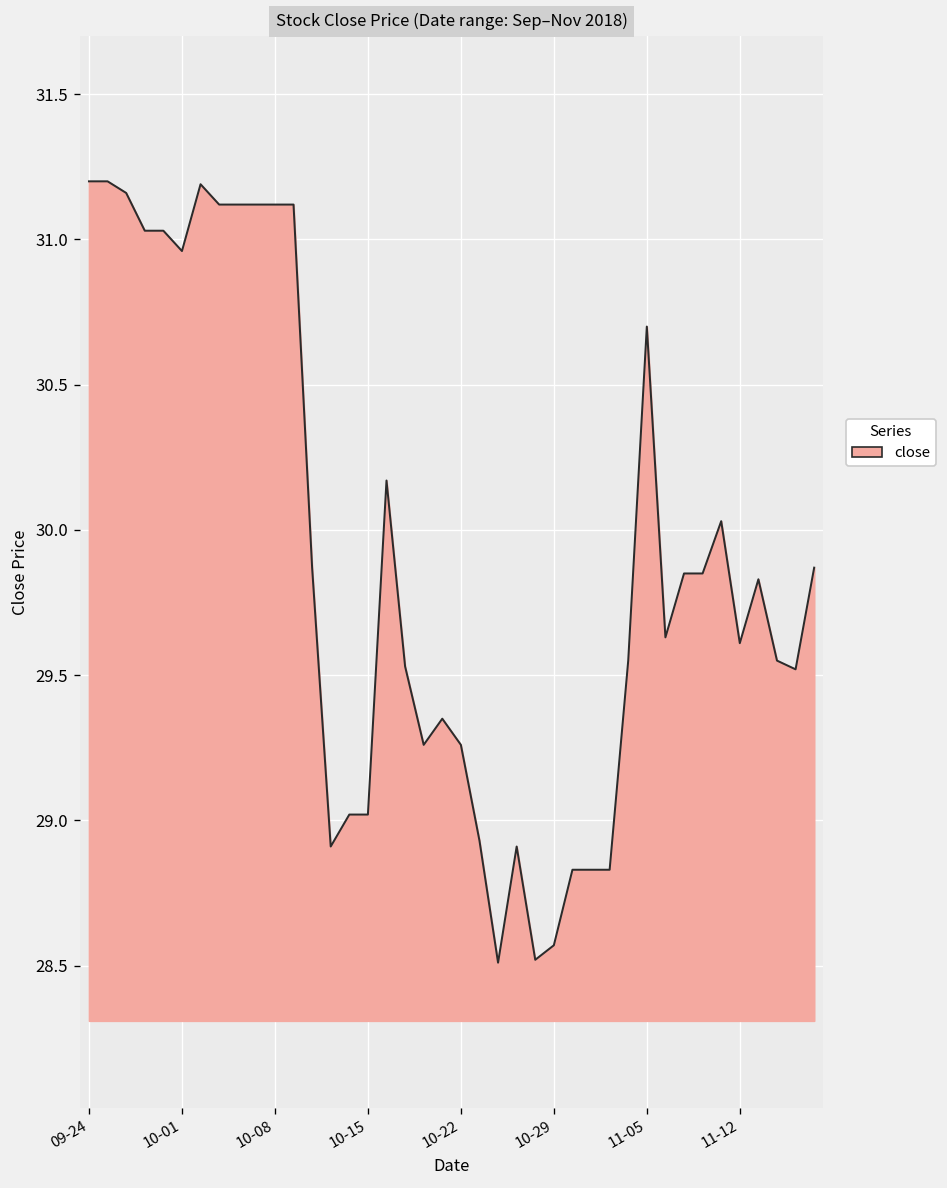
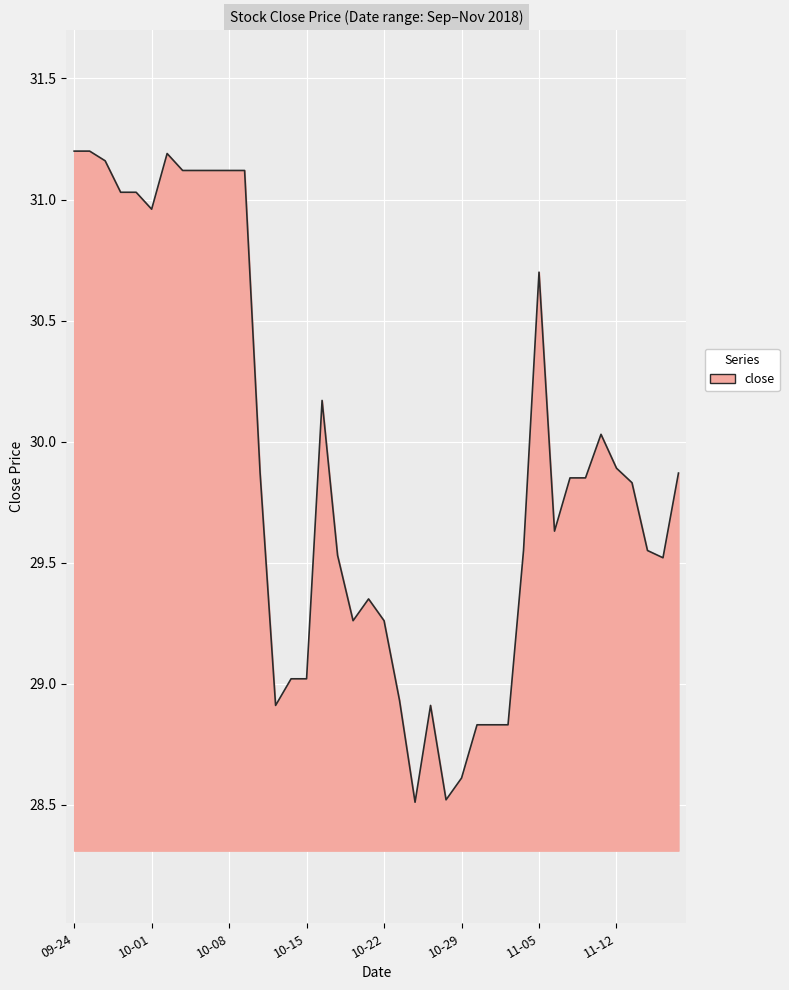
  {
    "09-24": 31.20,
    "10-01": 30.96,
    "10-08": 31.12,
    "10-15": 29.02,
    "10-22": 29.26,
-   "10-29": 28.57,
+   "10-29": 28.61,
    "11-05": 30.70,
-   "11-12": 29.61
+   "11-12": 29.89
  }
